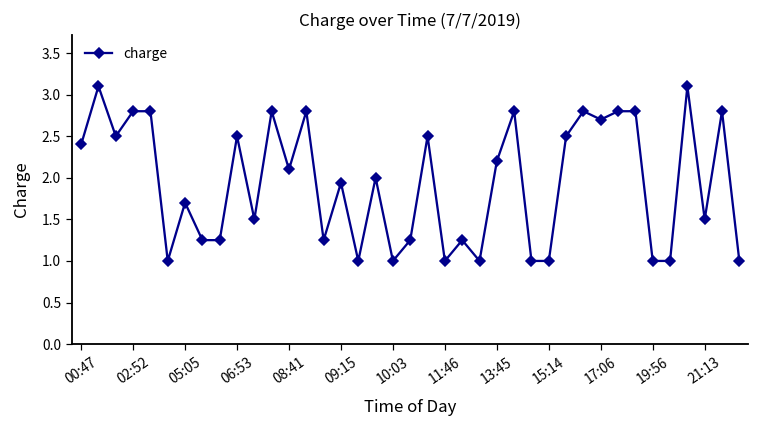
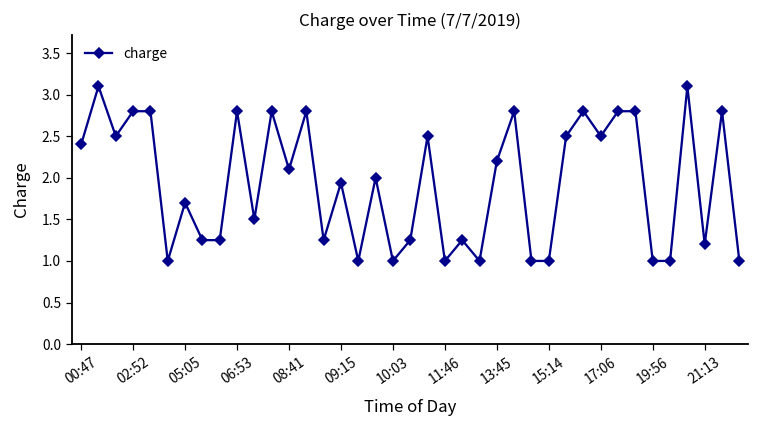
  {
    "00:47": 2.4,
    "02:52": 2.8,
    "05:05": 1.7,
-   "06:53": 2.5,
+   "06:53": 2.8,
    "08:41": 2.1,
    "09:15": 1.9,
    "10:03": 1.0,
    "11:46": 1.0,
    "13:45": 2.2,
    "15:14": 1.0,
-   "17:06": 2.7,
+   "17:06": 2.5,
    "19:56": 1.0,
-   "21:13": 1.5
+   "21:13": 1.2
  }
